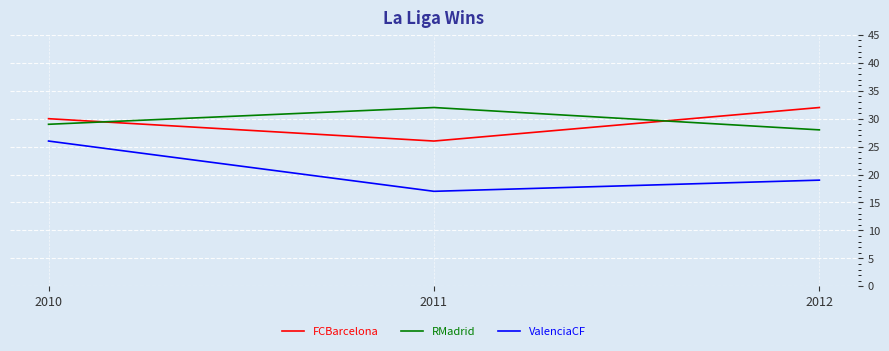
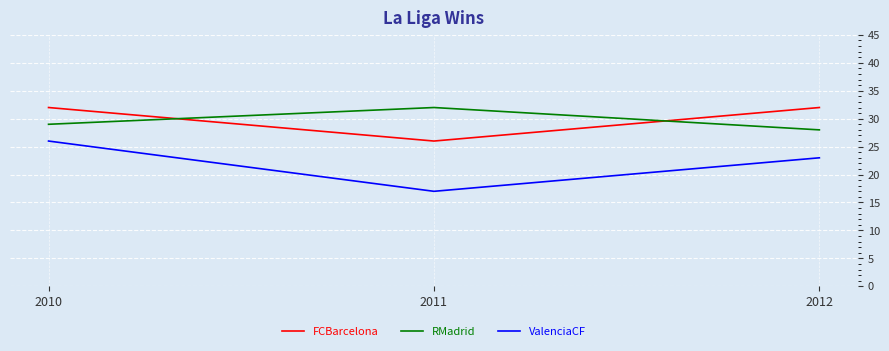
  {
    "FCBarcelona": {
-     "2010": 30,
+     "2010": 32,
      "2011": 26,
      "2012": 32
    },
    "RMadrid": {
      "2010": 29,
      "2011": 32,
      "2012": 28
    },
    "ValenciaCF": {
      "2010": 26,
      "2011": 17,
-     "2012": 19
+     "2012": 23
    }
  }
